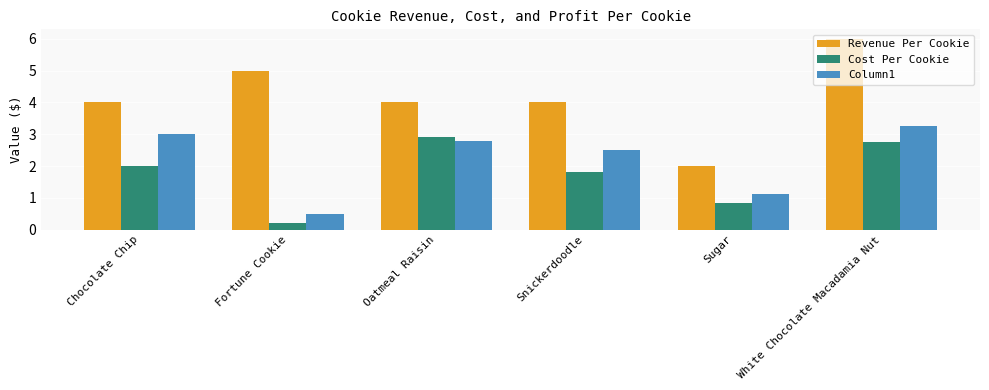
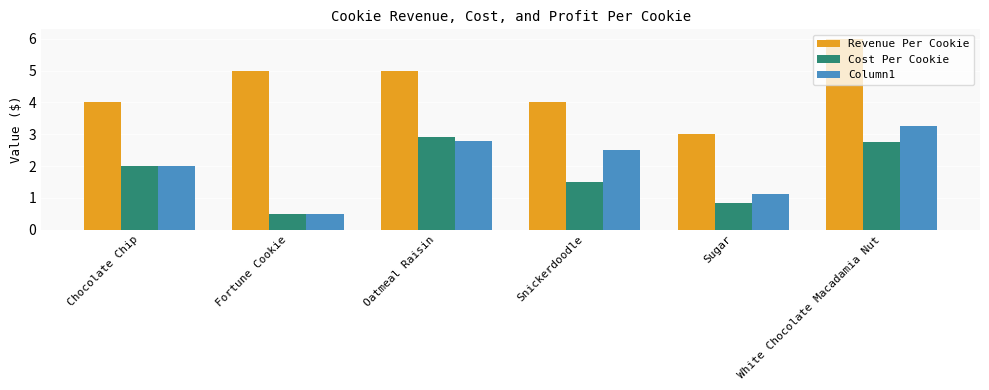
  {
    "Revenue Per Cookie": {
      "Chocolate Chip": 4,
      "Fortune Cookie": 5,
-     "Oatmeal Raisin": 4,
+     "Oatmeal Raisin": 5,
      "Snickerdoodle": 4,
-     "Sugar": 2
+     "Sugar": 3
    },
    "Cost Per Cookie": {
      "Chocolate Chip": 2.0,
-     "Fortune Cookie": 0.2,
+     "Fortune Cookie": 0.5,
      "Oatmeal Raisin": 2.9,
-     "Snickerdoodle": 1.8,
+     "Snickerdoodle": 1.5,
      "Sugar": 0.9,
      "White Chocolate Macadamia Nut": 2.8
    },
    "Column1": {
-     "Chocolate Chip": 3,
+     "Chocolate Chip": 2,
      "Fortune Cookie": 0.5,
      "Oatmeal Raisin": 2.8,
      "Snickerdoodle": 2.5,
      "Sugar": 1.1,
      "White Chocolate Macadamia Nut": 3.3
    }
  }
